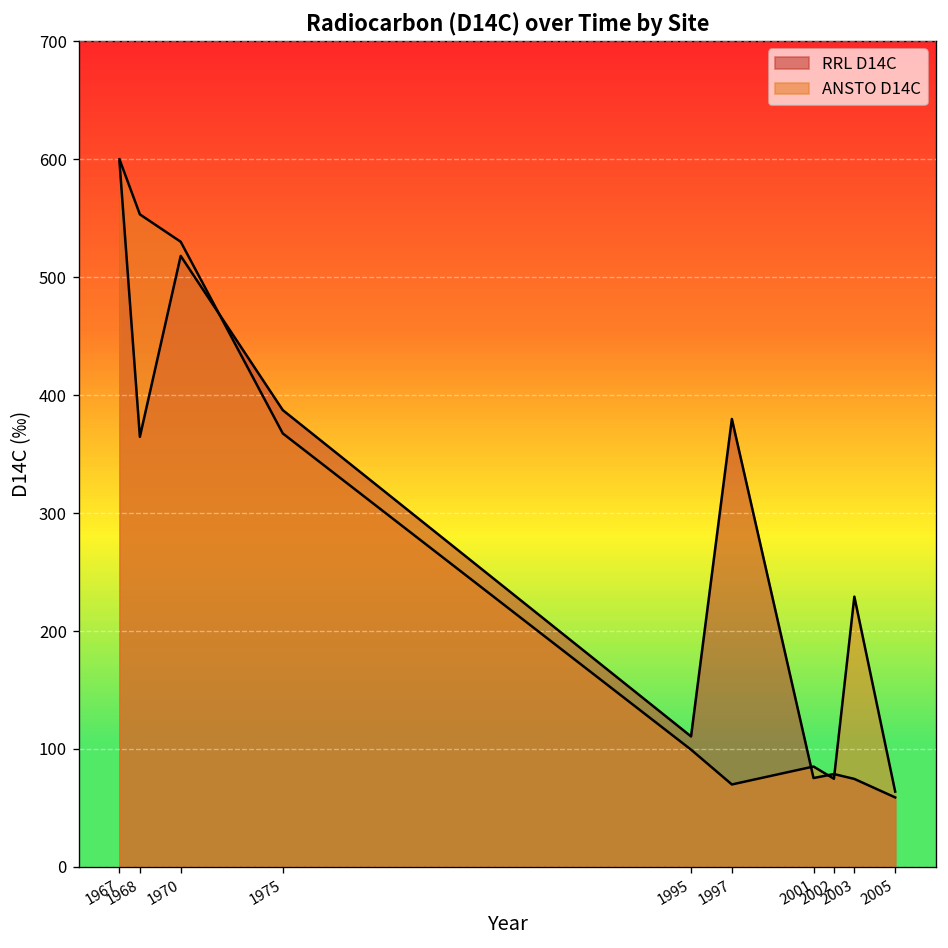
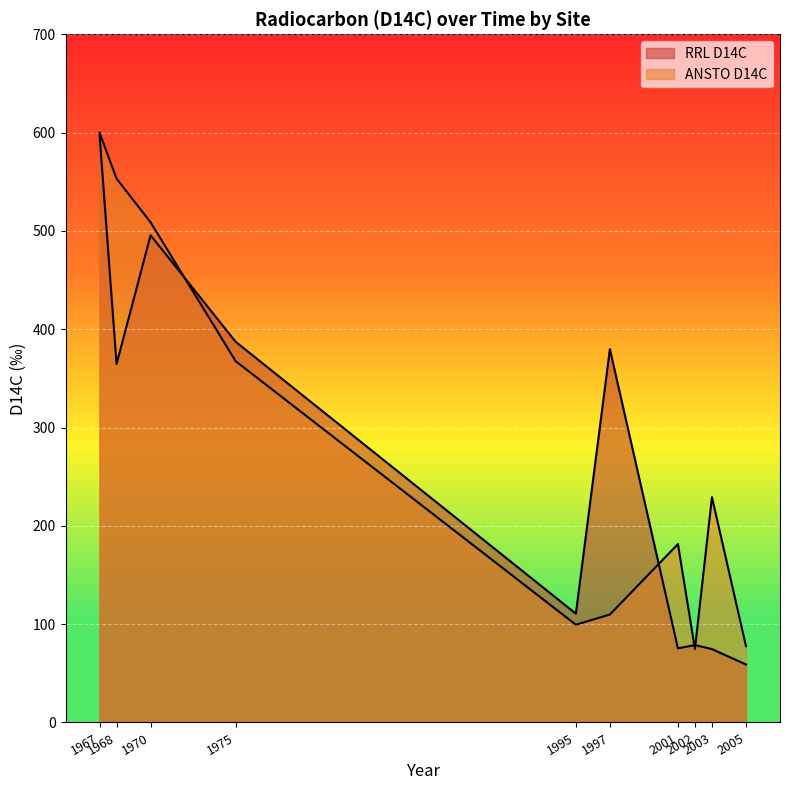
  {
    "RRL D14C": {
      "1968": 360,
-     "1970": 520,
+     "1970": 500,
      "1975": 390,
      "1995": 110,
      "1997": 380,
      "2001": 80,
      "2002": 80,
      "2003": 70,
      "2005": 60
    },
    "ANSTO D14C": {
      "1968": 550,
-     "1970": 530,
+     "1970": 510,
      "1975": 370,
      "1995": 100,
-     "1997": 70,
-     "2001": 90,
+     "1997": 110,
+     "2001": 180,
      "2002": 70,
      "2003": 230,
-     "2005": 60
+     "2005": 80
    }
  }
